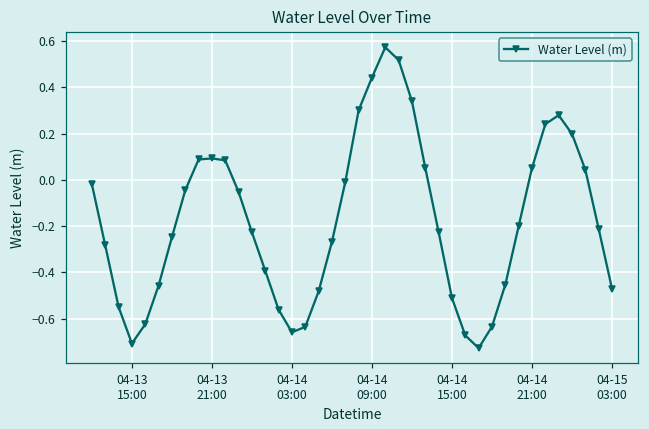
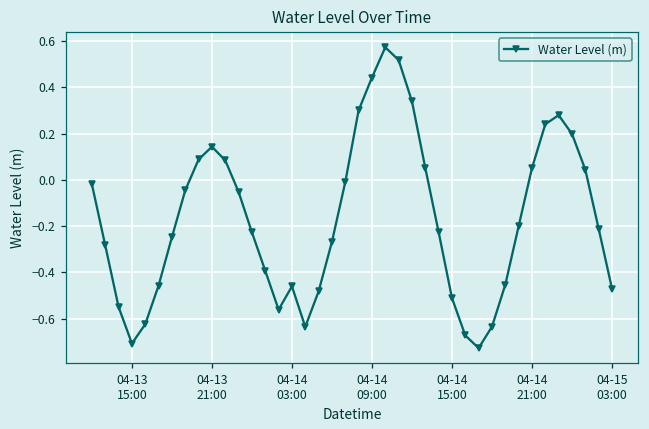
  {
    "04-13 15:00": -0.71,
-   "04-13 21:00": 0.09,
-   "04-14 03:00": -0.66,
+   "04-13 21:00": 0.14,
+   "04-14 03:00": -0.46,
    "04-14 09:00": 0.44,
    "04-14 15:00": -0.51,
    "04-14 21:00": 0.05,
    "04-15 03:00": -0.47
  }
